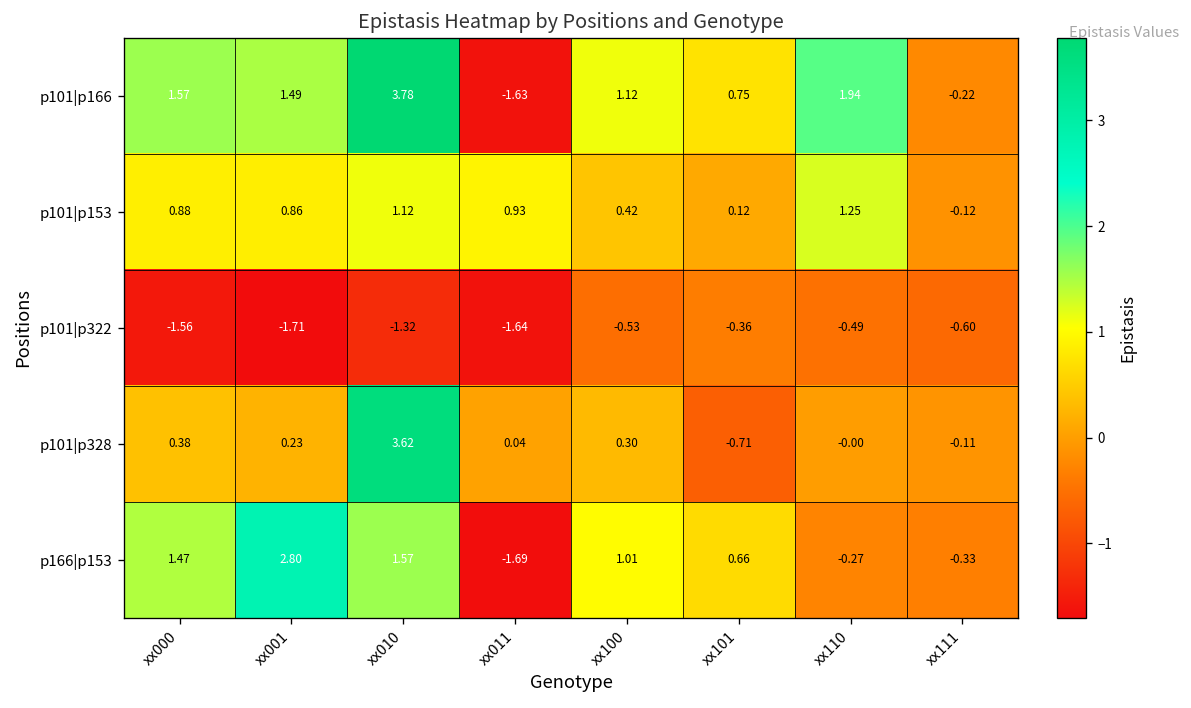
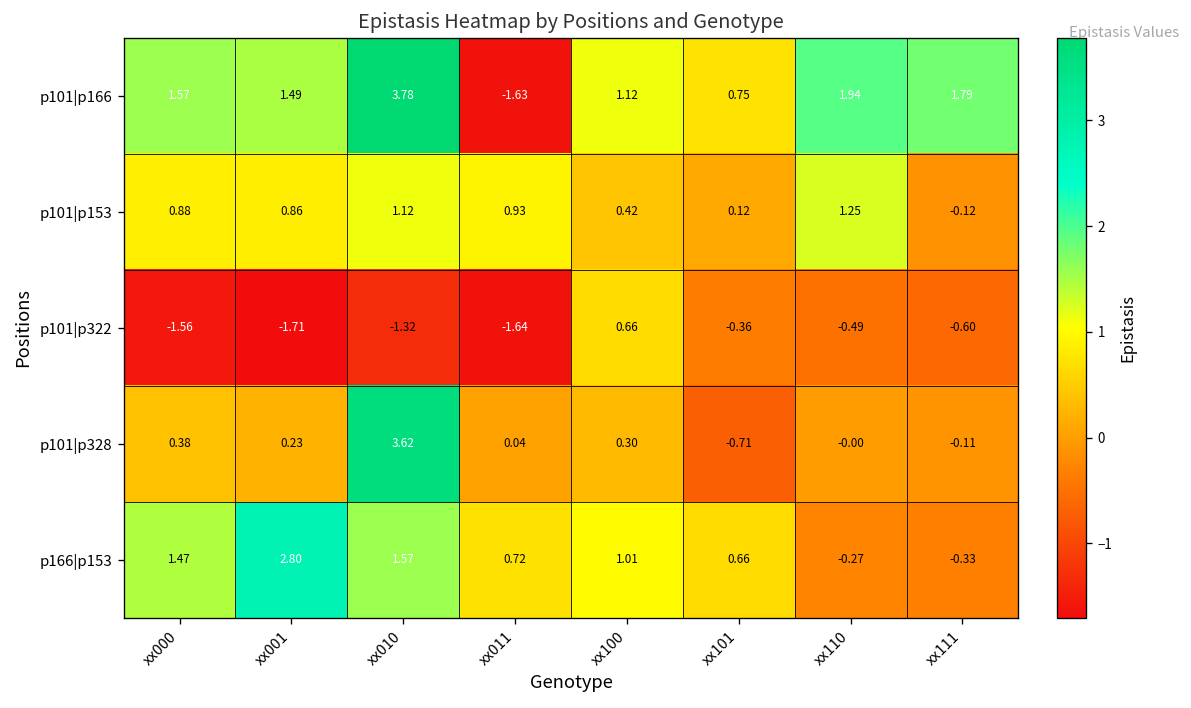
  {
    "p101|p166": {
      "xx000": 1.57,
      "xx001": 1.49,
      "xx010": 3.78,
      "xx011": -1.63,
      "xx100": 1.12,
      "xx101": 0.75,
      "xx110": 1.94,
-     "xx111": -0.22
+     "xx111": 1.79
    },
    "p101|p153": {
      "xx000": 0.88,
      "xx001": 0.86,
      "xx010": 1.12,
      "xx011": 0.93,
      "xx100": 0.42,
      "xx101": 0.12,
      "xx110": 1.25,
      "xx111": -0.12
    },
    "p101|p322": {
      "xx000": -1.56,
      "xx001": -1.71,
      "xx010": -1.32,
      "xx011": -1.64,
-     "xx100": -0.53,
+     "xx100": 0.66,
      "xx101": -0.36,
      "xx110": -0.49,
      "xx111": -0.60
    },
    "p101|p328": {
      "xx000": 0.38,
      "xx001": 0.23,
      "xx010": 3.62,
      "xx011": 0.04,
      "xx100": 0.30,
      "xx101": -0.71,
      "xx110": -0.00,
      "xx111": -0.11
    },
    "p166|p153": {
      "xx000": 1.47,
      "xx001": 2.80,
      "xx010": 1.57,
-     "xx011": -1.69,
+     "xx011": 0.72,
      "xx100": 1.01,
      "xx101": 0.66,
      "xx110": -0.27,
      "xx111": -0.33
    }
  }
